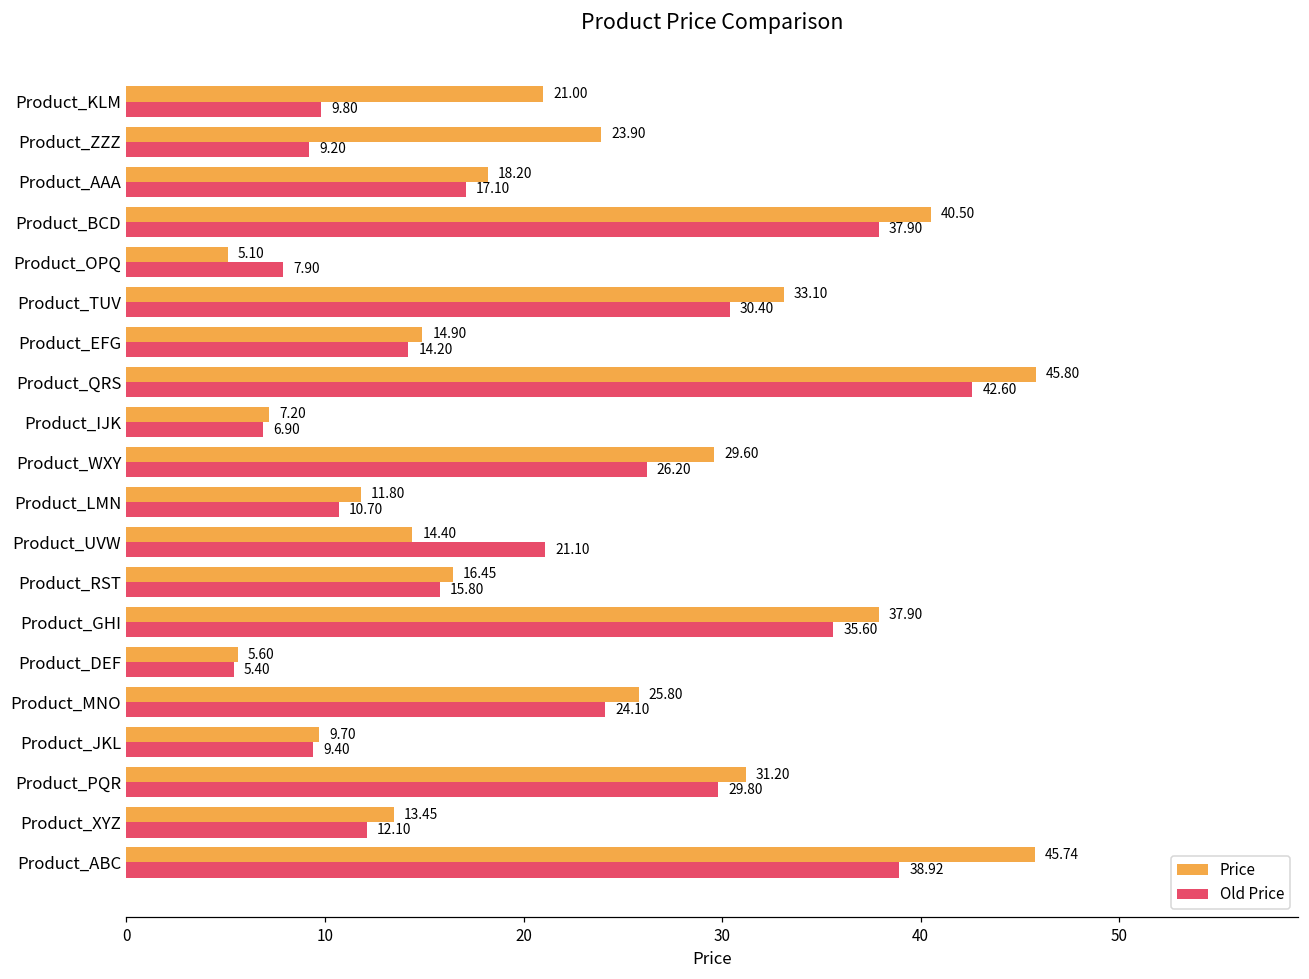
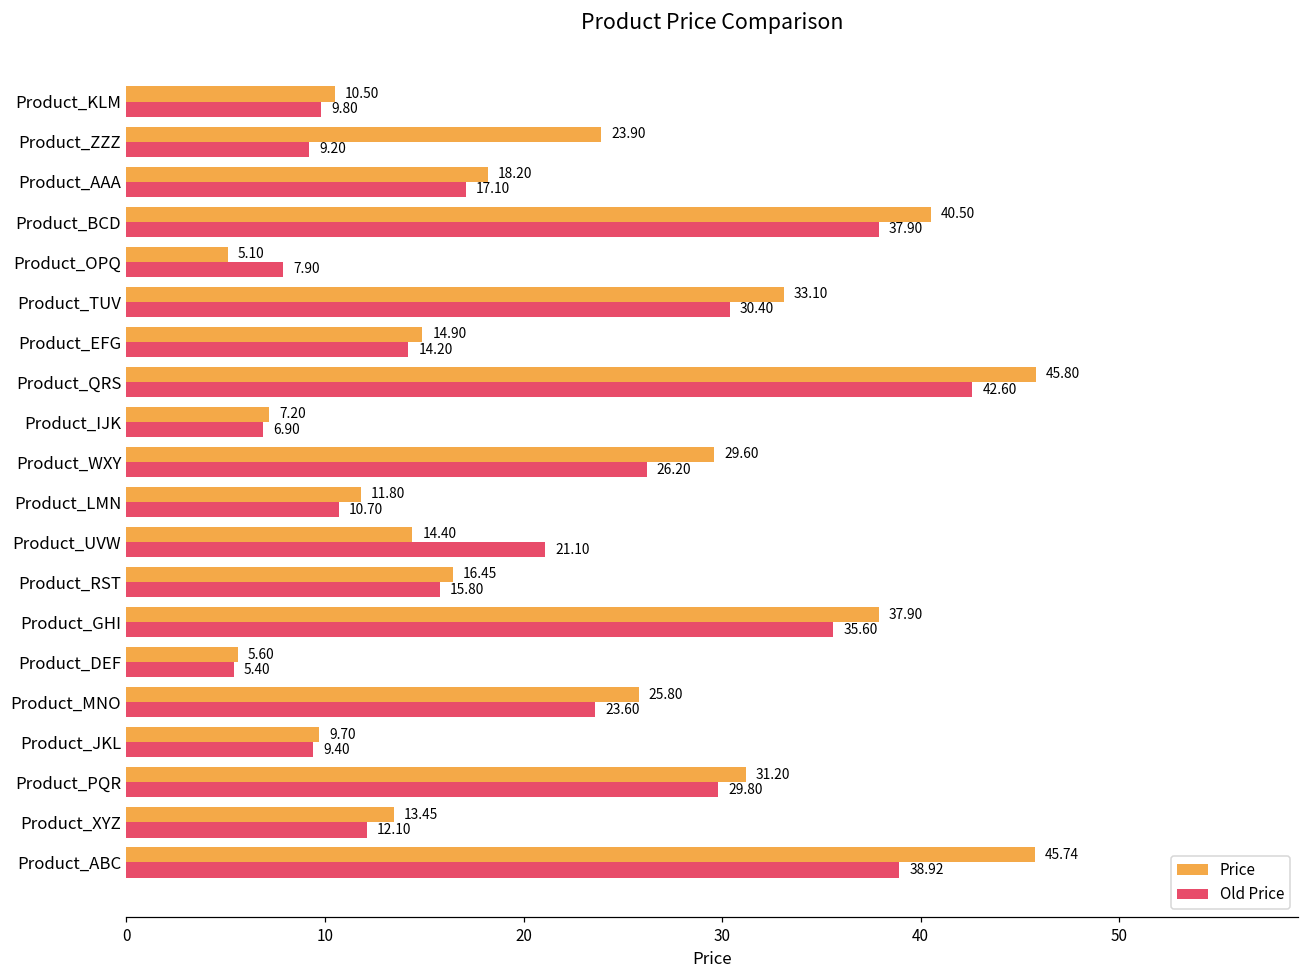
  {
    "Price": {
-     "Product_KLM": 21.00,
+     "Product_KLM": 10.50,
      "Product_ZZZ": 23.90,
      "Product_AAA": 18.20,
      "Product_BCD": 40.50,
      "Product_OPQ": 5.10,
      "Product_TUV": 33.10,
      "Product_EFG": 14.90,
      "Product_QRS": 45.80,
      "Product_IJK": 7.20,
      "Product_WXY": 29.60,
      "Product_LMN": 11.80,
      "Product_UVW": 14.40,
      "Product_RST": 16.45,
      "Product_GHI": 37.90,
      "Product_DEF": 5.60,
      "Product_MNO": 25.80,
      "Product_JKL": 9.70,
      "Product_PQR": 31.20,
      "Product_XYZ": 13.45,
      "Product_ABC": 45.74
    },
    "Old Price": {
      "Product_KLM": 9.80,
      "Product_ZZZ": 9.20,
      "Product_AAA": 17.10,
      "Product_BCD": 37.90,
      "Product_OPQ": 7.90,
      "Product_TUV": 30.40,
      "Product_EFG": 14.20,
      "Product_QRS": 42.60,
      "Product_IJK": 6.90,
      "Product_WXY": 26.20,
      "Product_LMN": 10.70,
      "Product_UVW": 21.10,
      "Product_RST": 15.80,
      "Product_GHI": 35.60,
      "Product_DEF": 5.40,
-     "Product_MNO": 24.10,
+     "Product_MNO": 23.60,
      "Product_JKL": 9.40,
      "Product_PQR": 29.80,
      "Product_XYZ": 12.10,
      "Product_ABC": 38.92
    }
  }
